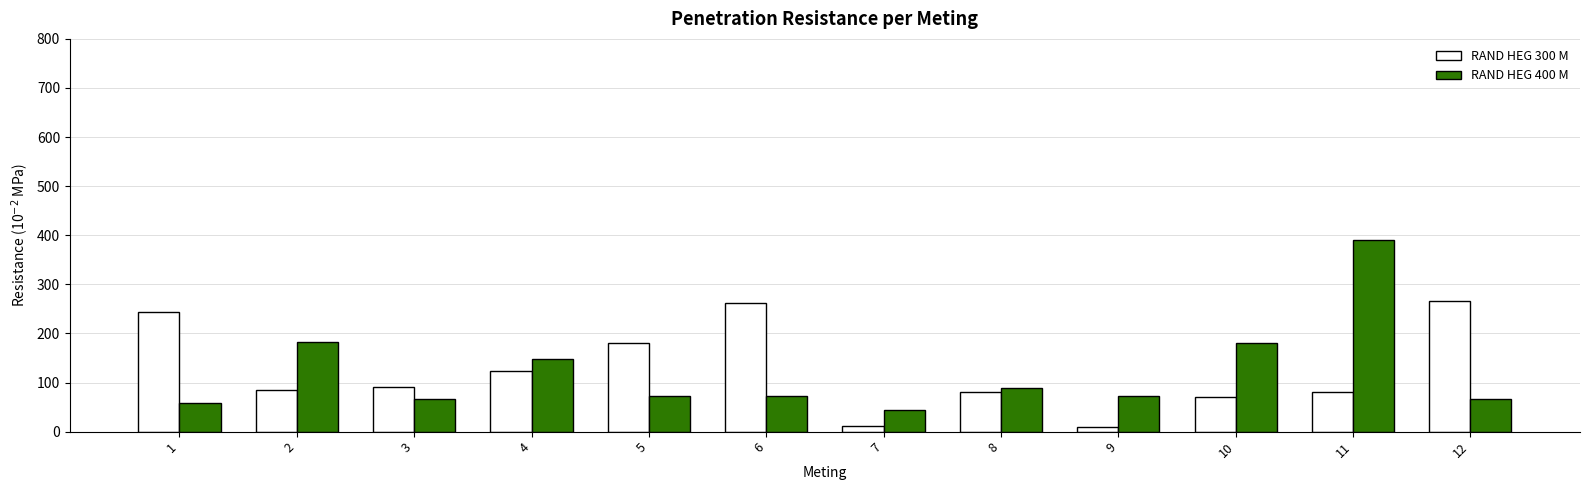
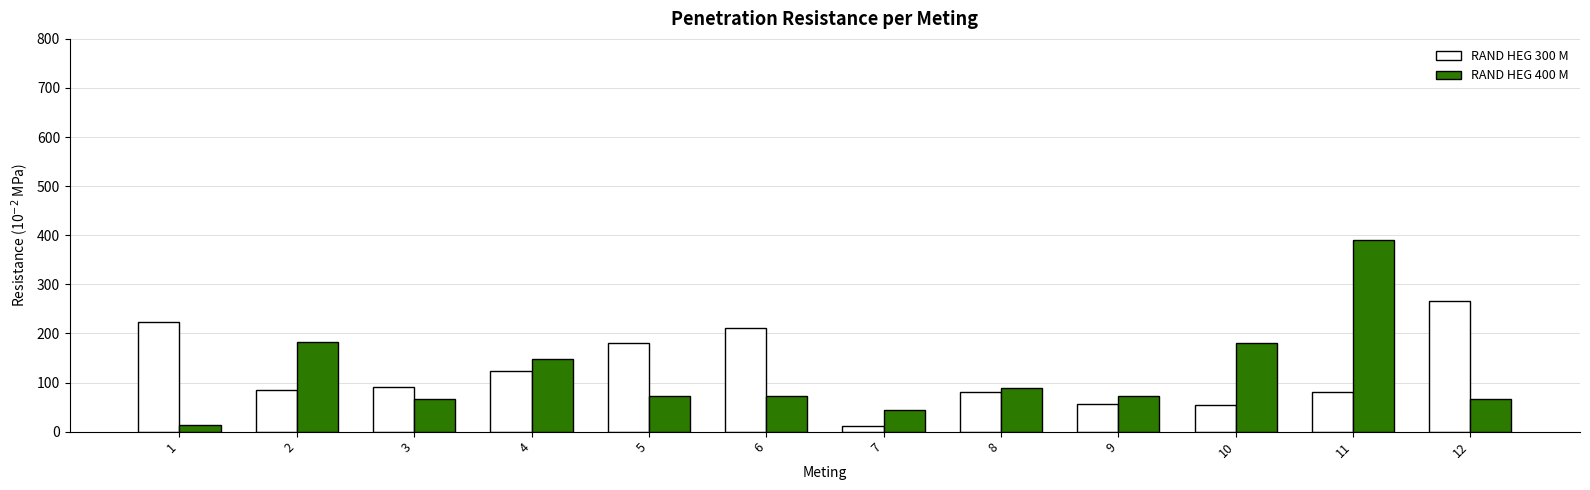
  {
    "RAND HEG 300 M": {
-     "1": 240,
+     "1": 220,
      "2": 90,
      "3": 90,
      "4": 120,
      "5": 180,
-     "6": 260,
+     "6": 210,
      "7": 10,
      "8": 80,
-     "9": 10,
-     "10": 70,
+     "9": 60,
+     "10": 50,
      "11": 80,
      "12": 270
    },
    "RAND HEG 400 M": {
-     "1": 60,
+     "1": 10,
      "2": 180,
      "3": 70,
      "4": 150,
      "5": 70,
      "6": 70,
      "7": 40,
      "8": 90,
      "9": 70,
      "10": 180,
      "11": 390,
      "12": 70
    }
  }
